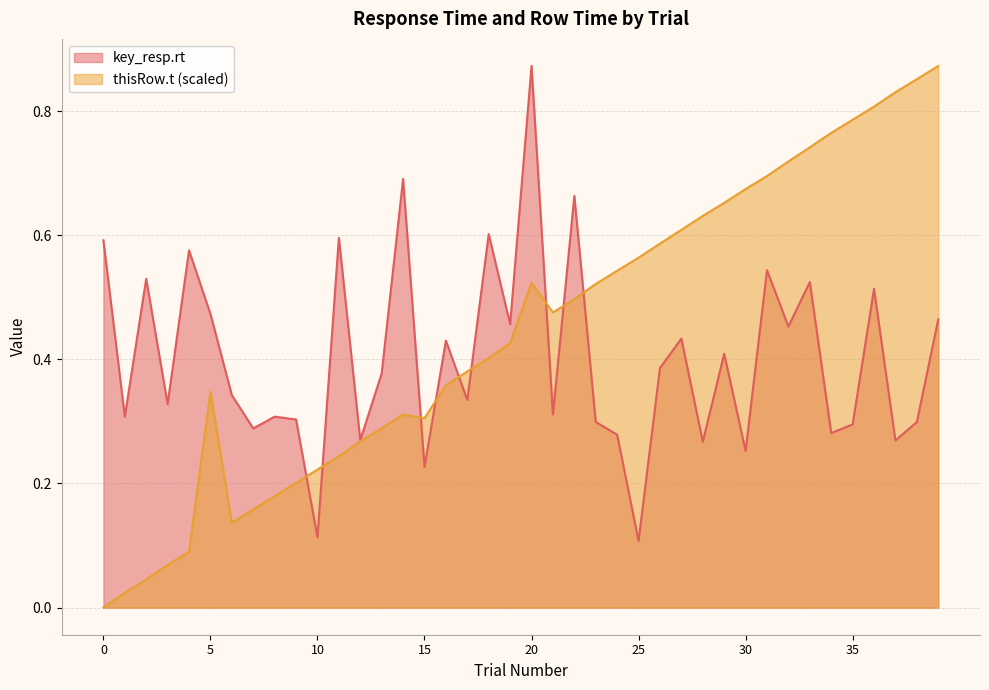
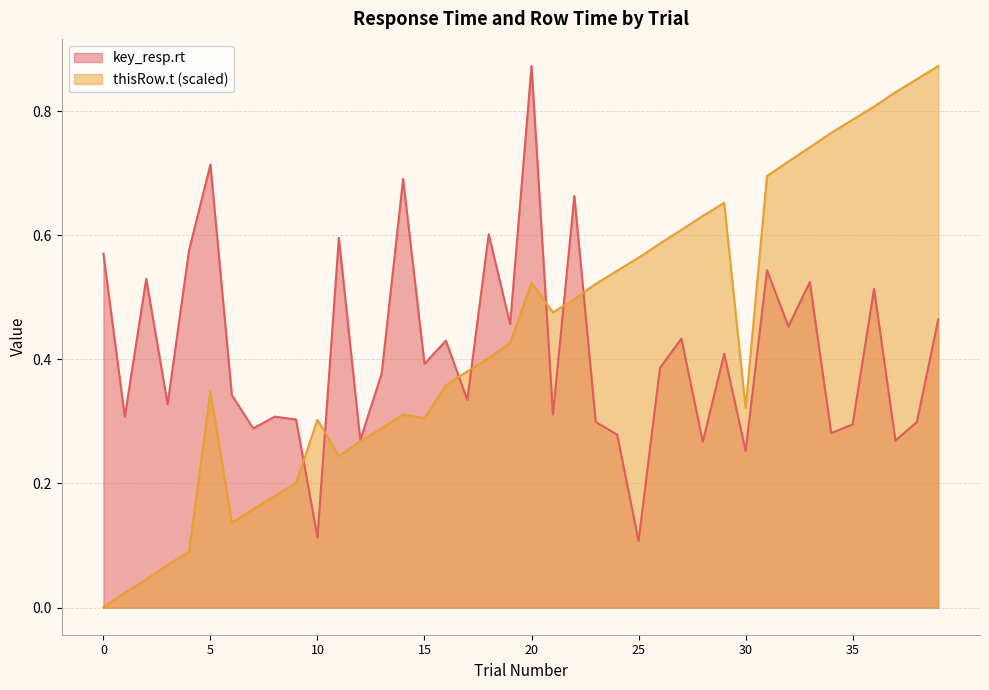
  {
    "key_resp.rt": {
-     "0": 0.59,
-     "5": 0.47,
+     "0": 0.57,
+     "5": 0.71,
      "10": 0.11,
-     "15": 0.23,
+     "15": 0.39,
      "20": 0.87,
      "25": 0.11,
      "30": 0.25,
      "35": 0.30
    },
    "thisRow.t (scaled)": {
      "0": 0.00,
      "5": 0.35,
-     "10": 0.22,
+     "10": 0.30,
      "15": 0.31,
      "20": 0.52,
      "25": 0.56,
-     "30": 0.67,
+     "30": 0.32,
      "35": 0.79
    }
  }
